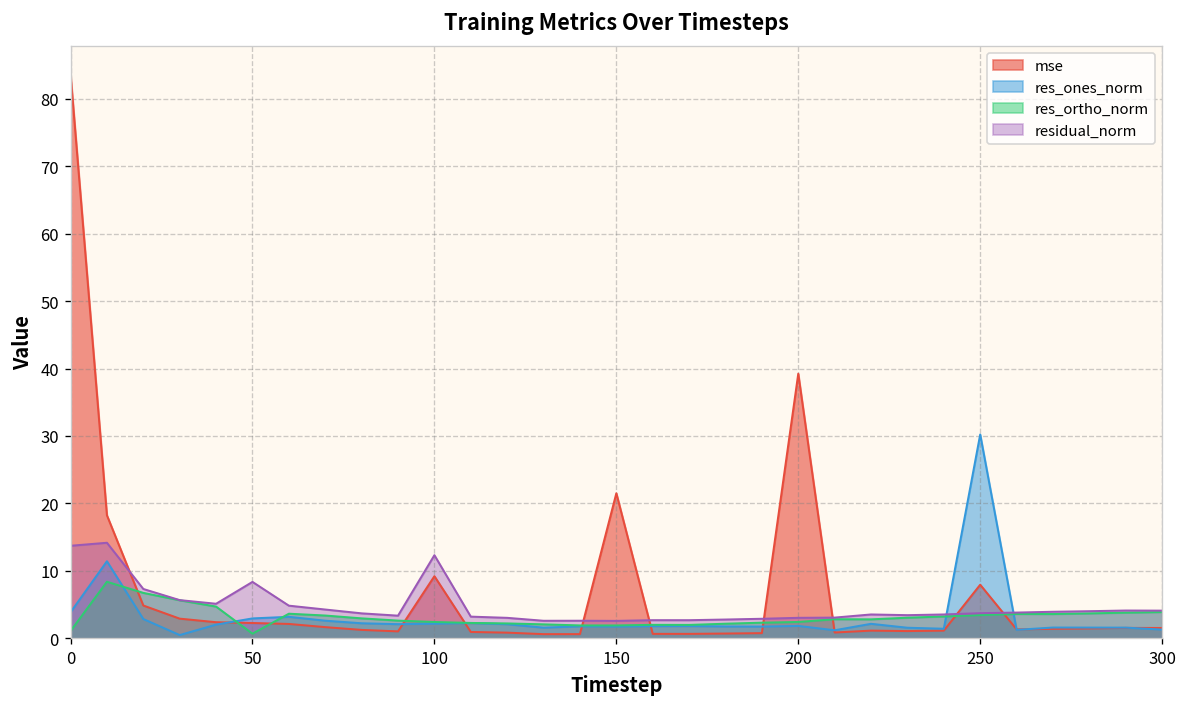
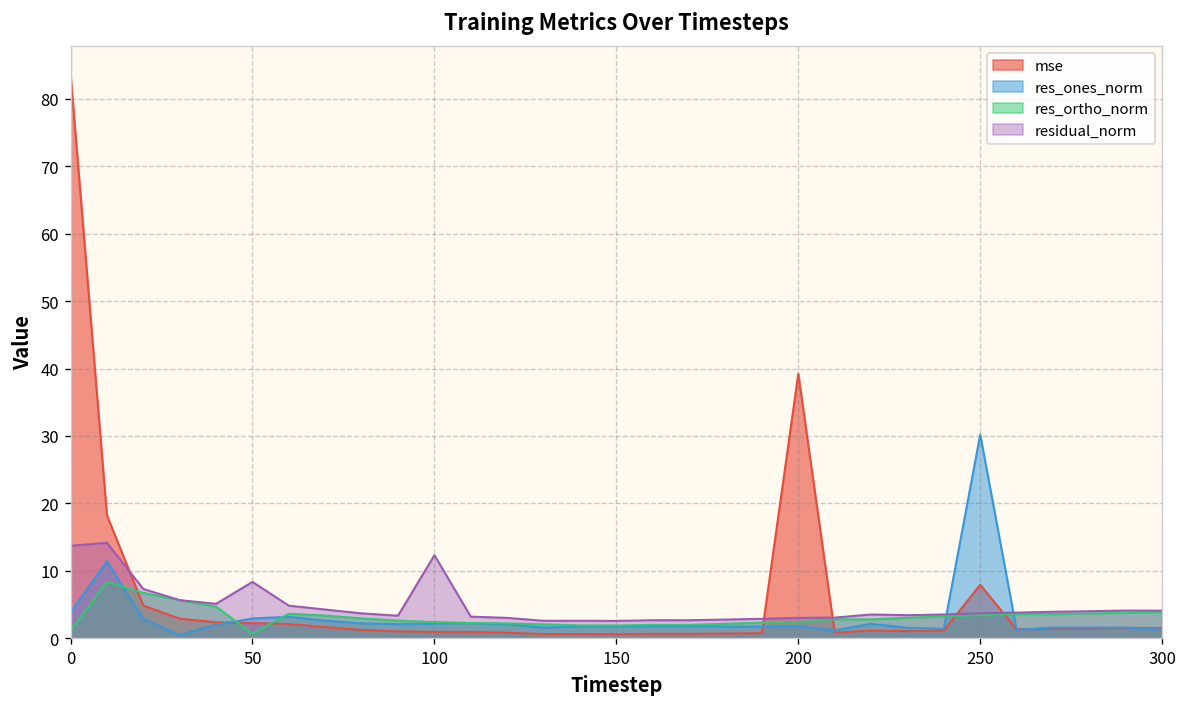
  {
    "mse": {
      "0": 84,
      "50": 2,
-     "100": 9,
-     "150": 22,
+     "100": 1,
+     "150": 1,
      "200": 39,
      "250": 8
    },
    "res_ones_norm": {
      "0": 4,
      "50": 3,
      "200": 2,
      "250": 30
    },
    "res_ortho_norm": {
      "0": 1,
      "50": 1,
      "200": 2
    },
    "residual_norm": {
      "0": 14,
      "50": 8,
      "100": 12,
      "150": 3,
      "200": 3
    }
  }
